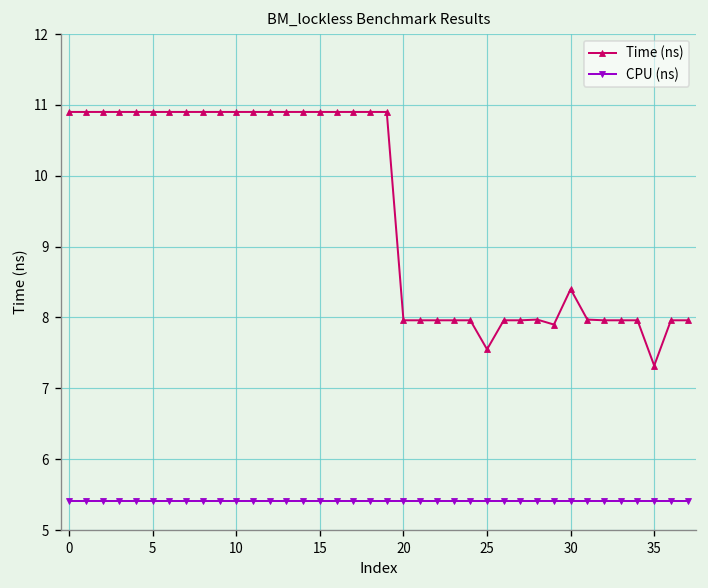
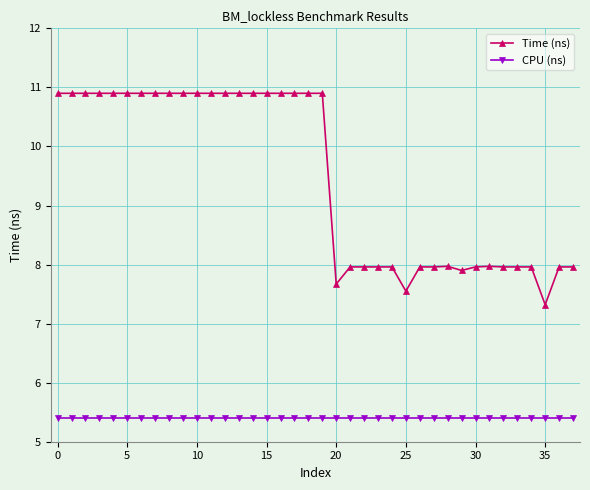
  {
    "Time (ns)": {
      "0": 10.9,
      "5": 10.9,
      "10": 10.9,
      "15": 10.9,
-     "20": 8.0,
+     "20": 7.7,
      "25": 7.6,
-     "30": 8.4,
+     "30": 8.0,
      "35": 7.3
    },
    "CPU (ns)": {
      "0": 5.4,
      "5": 5.4,
      "10": 5.4,
      "15": 5.4,
      "20": 5.4,
      "25": 5.4,
      "30": 5.4,
      "35": 5.4
    }
  }
